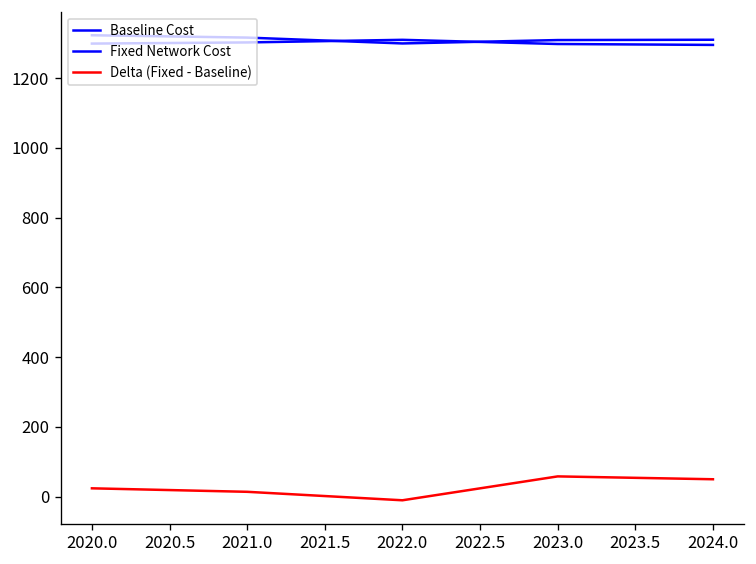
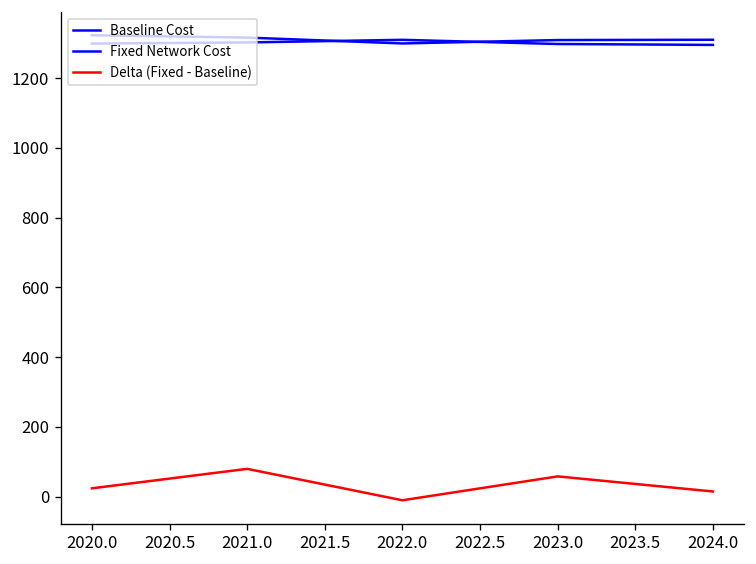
  {
    "Delta (Fixed - Baseline)": {
      "2020.0": 20,
-     "2021.0": 10,
+     "2021.0": 80,
      "2022.0": -10,
      "2023.0": 60,
-     "2024.0": 50
+     "2024.0": 10
    }
  }
